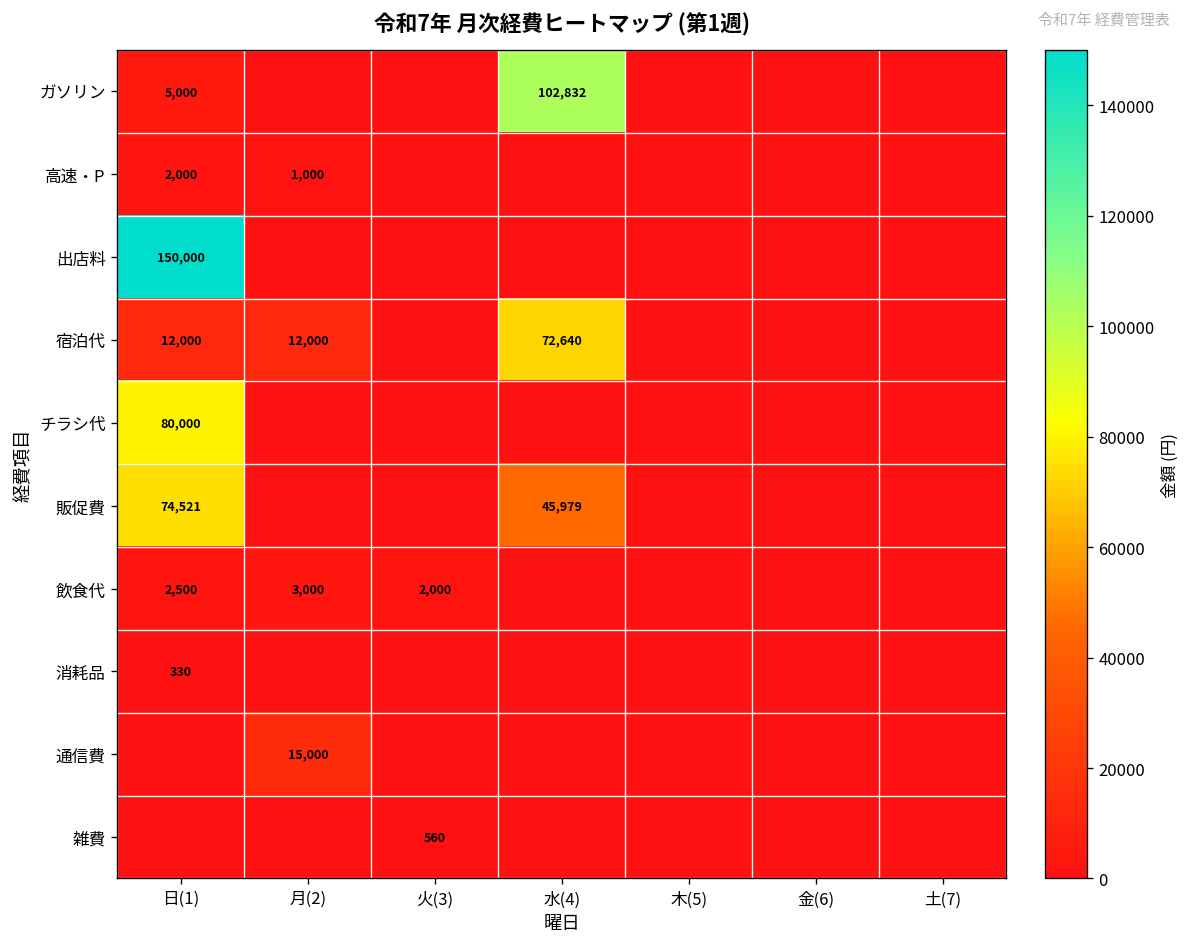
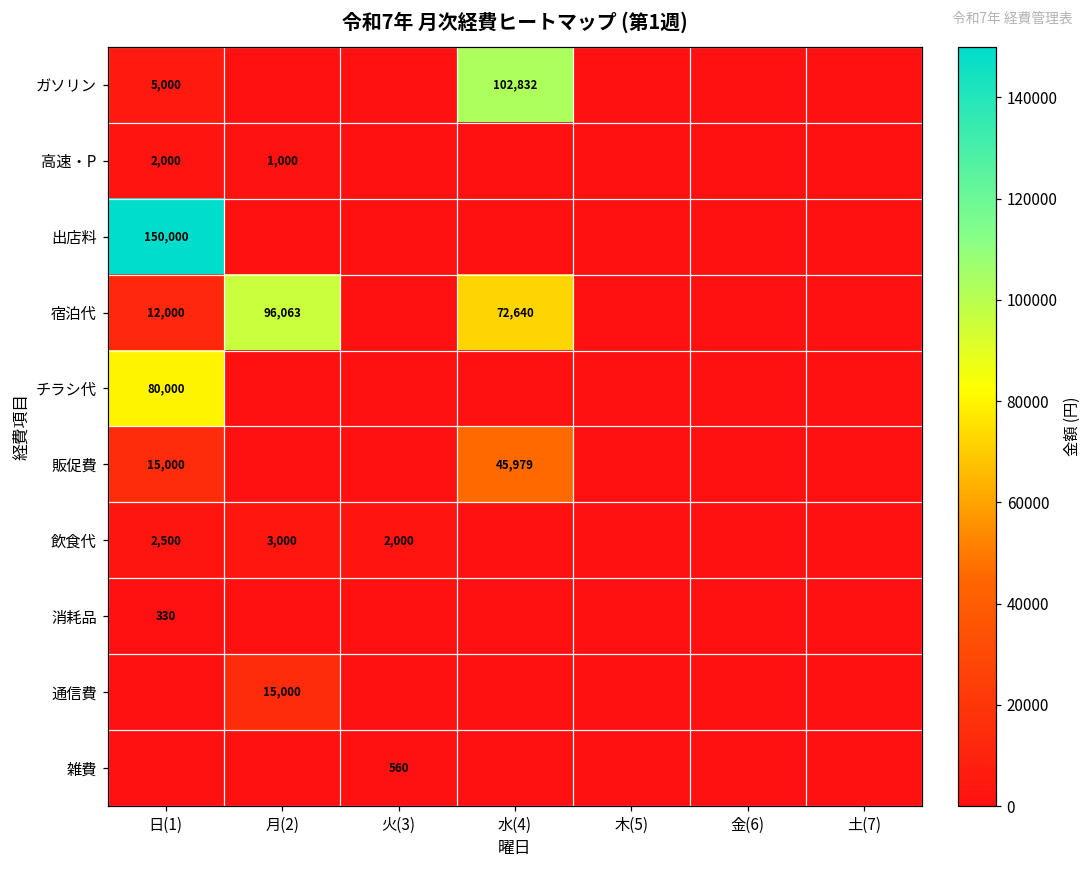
  {
    "ガソリン": {
      "日(1)": "5,000",
      "水(4)": "102,832"
    },
    "高速・P": {
      "日(1)": "2,000",
      "月(2)": "1,000"
    },
    "出店料": {
      "日(1)": "150,000"
    },
    "宿泊代": {
      "日(1)": "12,000",
-     "月(2)": "12,000",
+     "月(2)": "96,063",
      "水(4)": "72,640"
    },
    "チラシ代": {
      "日(1)": "80,000"
    },
    "販促費": {
-     "日(1)": "74,521",
+     "日(1)": "15,000",
      "水(4)": "45,979"
    },
    "飲食代": {
      "日(1)": "2,500",
      "月(2)": "3,000",
      "火(3)": "2,000"
    },
    "消耗品": {
      "日(1)": "330"
    },
    "通信費": {
      "月(2)": "15,000"
    },
    "雑費": {
      "火(3)": "560"
    }
  }
